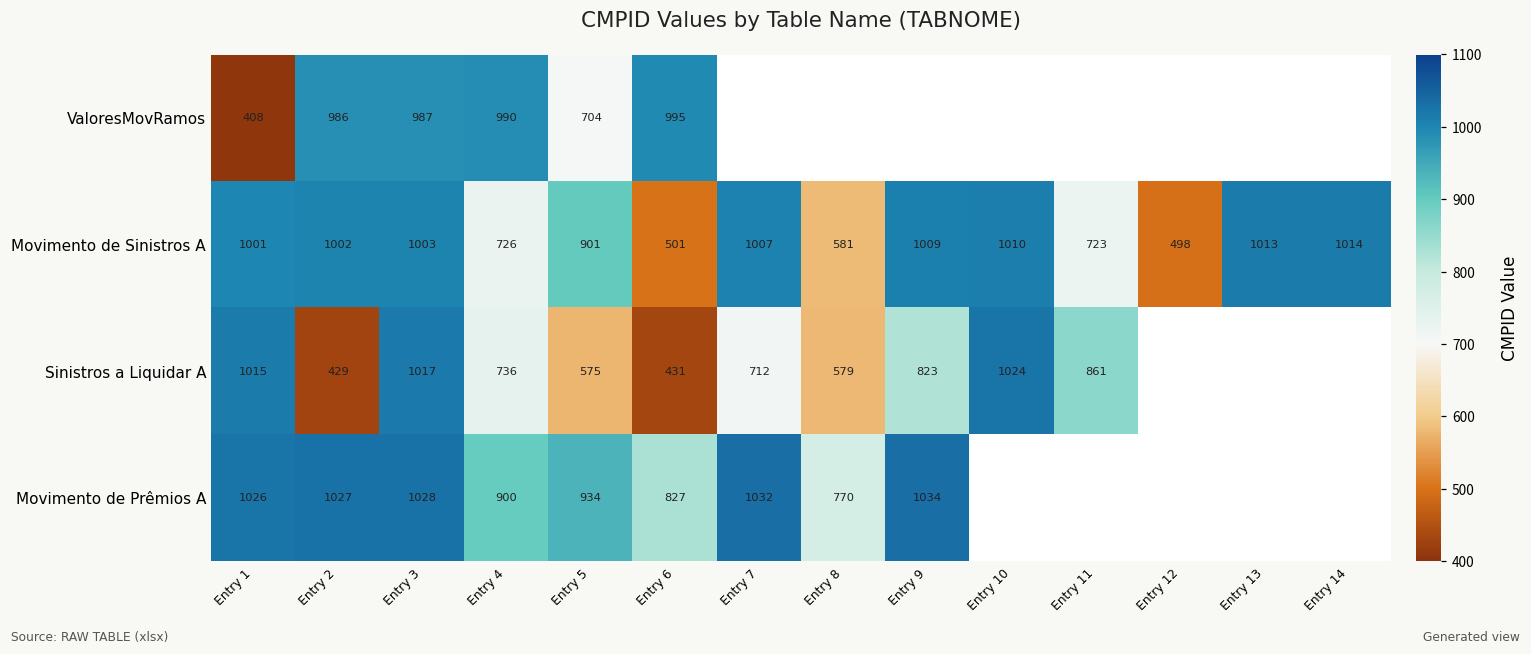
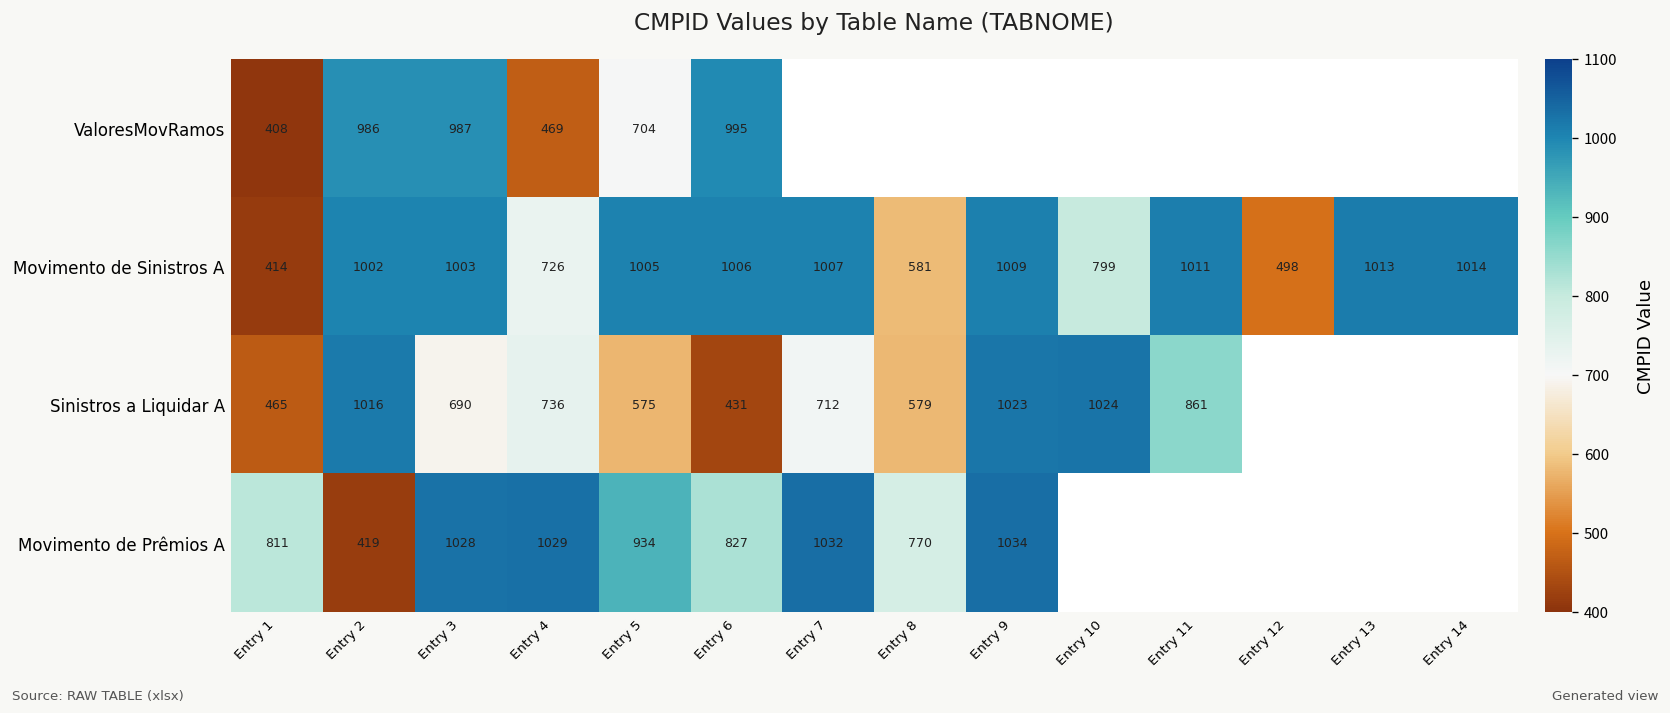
  {
    "ValoresMovRamos": {
      "Entry 1": 408,
      "Entry 2": 986,
      "Entry 3": 987,
-     "Entry 4": 990,
+     "Entry 4": 469,
      "Entry 5": 704,
      "Entry 6": 995
    },
    "Movimento de Sinistros A": {
-     "Entry 1": 1001,
+     "Entry 1": 414,
      "Entry 2": 1002,
      "Entry 3": 1003,
      "Entry 4": 726,
-     "Entry 5": 901,
-     "Entry 6": 501,
+     "Entry 5": 1005,
+     "Entry 6": 1006,
      "Entry 7": 1007,
      "Entry 8": 581,
      "Entry 9": 1009,
-     "Entry 10": 1010,
-     "Entry 11": 723,
+     "Entry 10": 799,
+     "Entry 11": 1011,
      "Entry 12": 498,
      "Entry 13": 1013,
      "Entry 14": 1014
    },
    "Sinistros a Liquidar A": {
-     "Entry 1": 1015,
-     "Entry 2": 429,
-     "Entry 3": 1017,
+     "Entry 1": 465,
+     "Entry 2": 1016,
+     "Entry 3": 690,
      "Entry 4": 736,
      "Entry 5": 575,
      "Entry 6": 431,
      "Entry 7": 712,
      "Entry 8": 579,
-     "Entry 9": 823,
+     "Entry 9": 1023,
      "Entry 10": 1024,
      "Entry 11": 861
    },
    "Movimento de Prêmios A": {
-     "Entry 1": 1026,
-     "Entry 2": 1027,
+     "Entry 1": 811,
+     "Entry 2": 419,
      "Entry 3": 1028,
-     "Entry 4": 900,
+     "Entry 4": 1029,
      "Entry 5": 934,
      "Entry 6": 827,
      "Entry 7": 1032,
      "Entry 8": 770,
      "Entry 9": 1034
    }
  }
